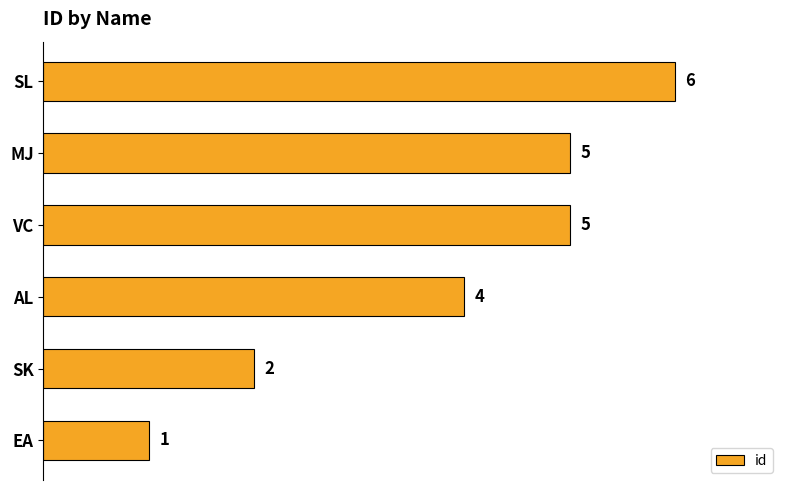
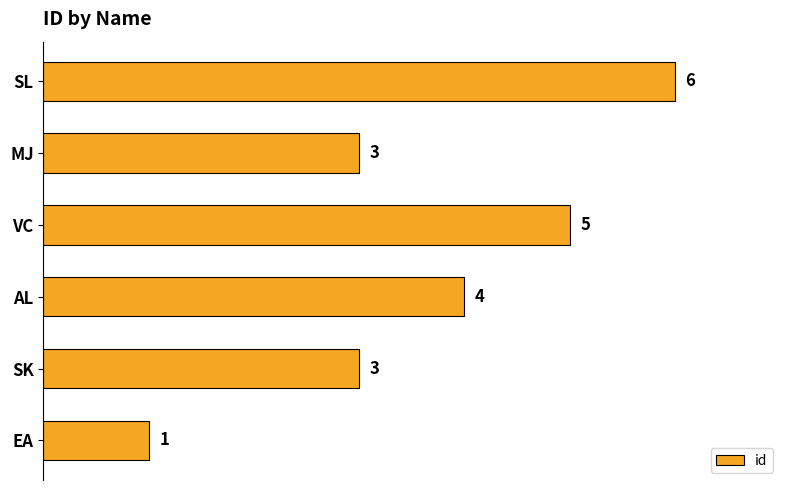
  {
    "SL": 6,
-   "MJ": 5,
+   "MJ": 3,
    "VC": 5,
    "AL": 4,
-   "SK": 2,
+   "SK": 3,
    "EA": 1
  }
